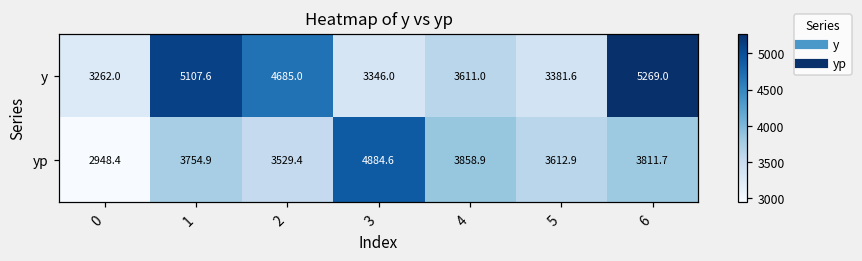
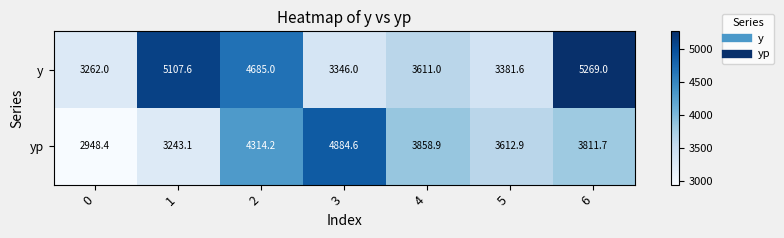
  {
    "y": {
      "0": 3262.0,
      "1": 5107.6,
      "2": 4685.0,
      "3": 3346.0,
      "4": 3611.0,
      "5": 3381.6,
      "6": 5269.0
    },
    "yp": {
      "0": 2948.4,
-     "1": 3754.9,
-     "2": 3529.4,
+     "1": 3243.1,
+     "2": 4314.2,
      "3": 4884.6,
      "4": 3858.9,
      "5": 3612.9,
      "6": 3811.7
    }
  }
